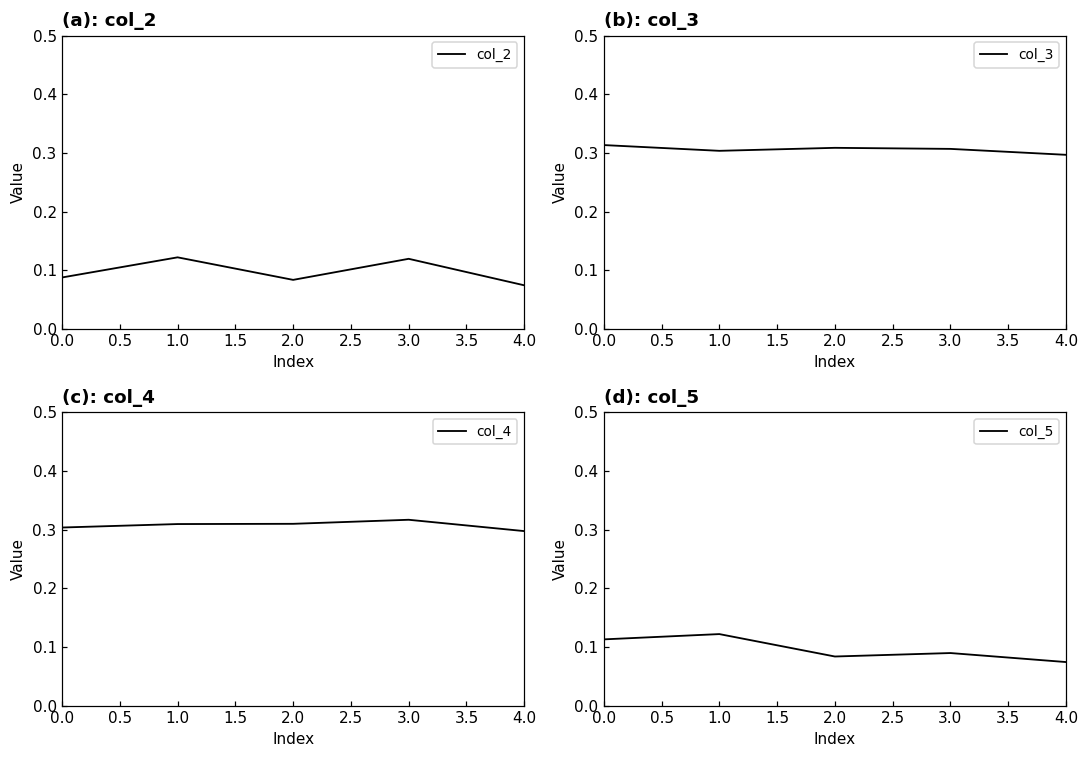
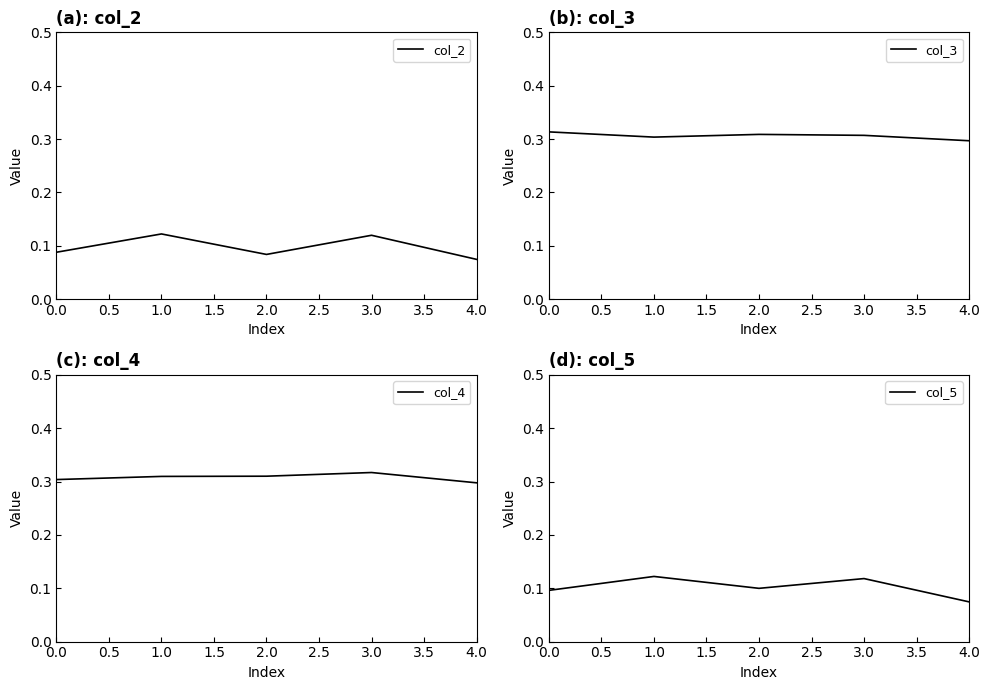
  {
    "(a): col_2": {
      "0.0": 0.09,
      "1.0": 0.12,
      "2.0": 0.08,
      "3.0": 0.12,
      "4.0": 0.07
    },
    "(b): col_3": {
      "0.0": 0.31,
      "1.0": 0.30,
      "2.0": 0.31,
      "3.0": 0.31,
      "4.0": 0.30
    },
    "(c): col_4": {
      "0.0": 0.30,
      "1.0": 0.31,
      "2.0": 0.31,
      "3.0": 0.32,
      "4.0": 0.30
    },
    "(d): col_5": {
-     "0.0": 0.11,
+     "0.0": 0.10,
      "1.0": 0.12,
-     "2.0": 0.08,
-     "3.0": 0.09,
+     "2.0": 0.10,
+     "3.0": 0.12,
      "4.0": 0.07
    }
  }
